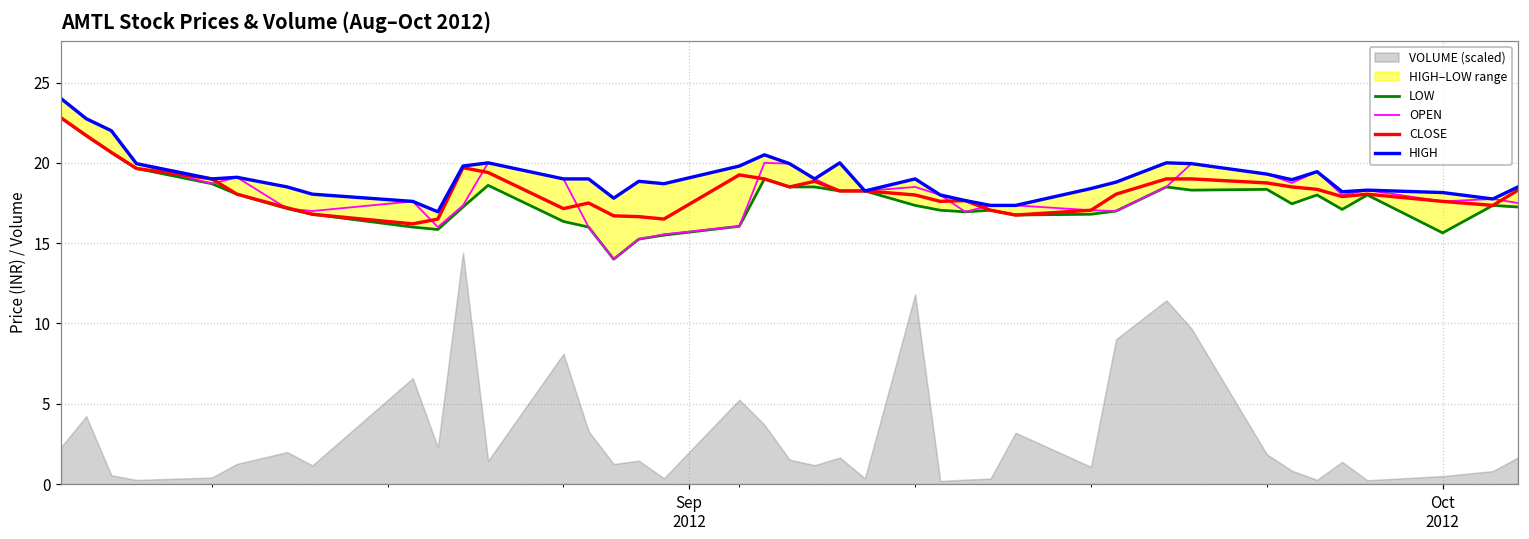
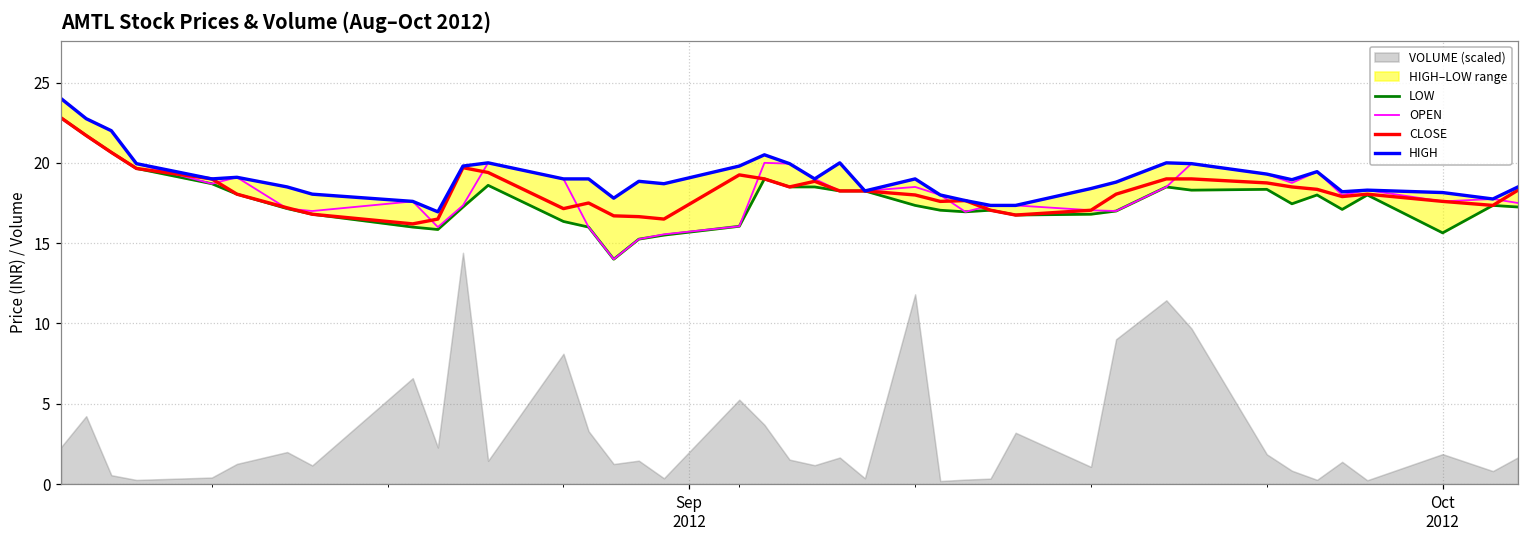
  {
    "VOLUME (scaled)": {
-     "Oct 2012": 0.5
+     "Oct 2012": 1.9
    },
    "LOW": {
      "Oct 2012": 15.6
    },
    "HIGH–LOW range": {
      "Oct 2012": 18.2
    }
  }
